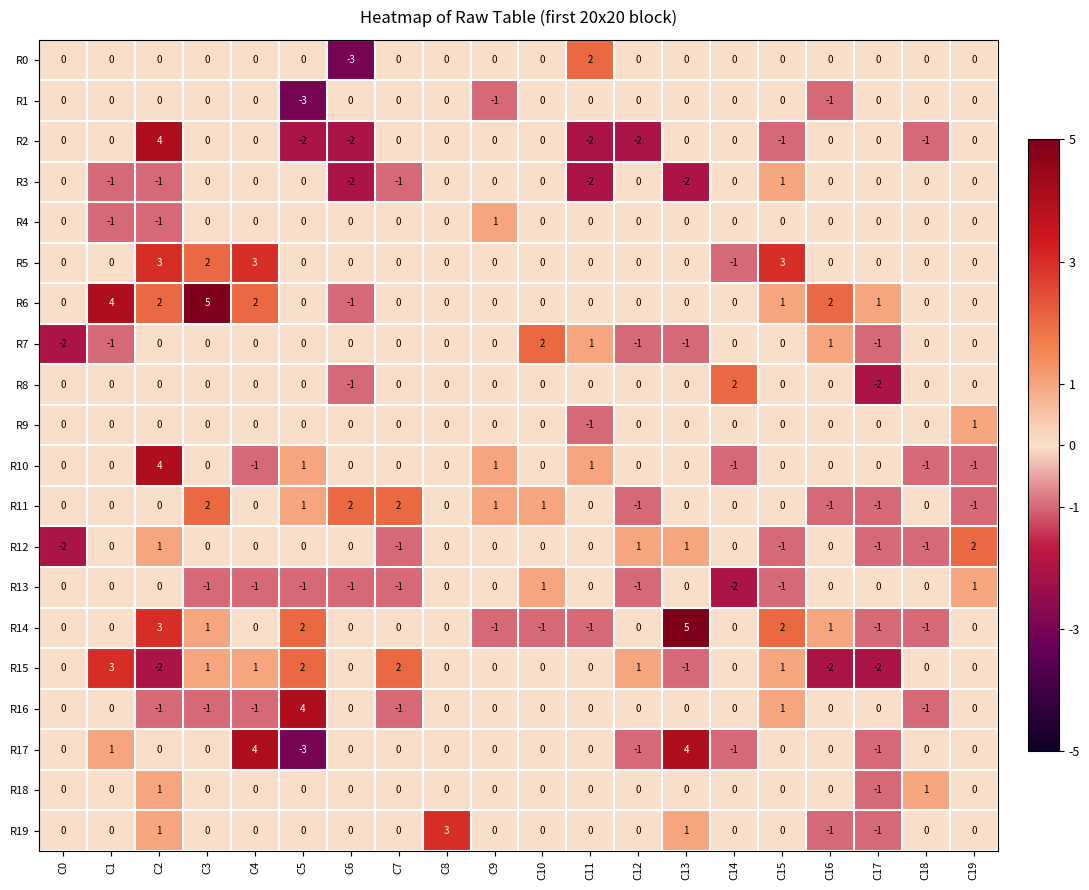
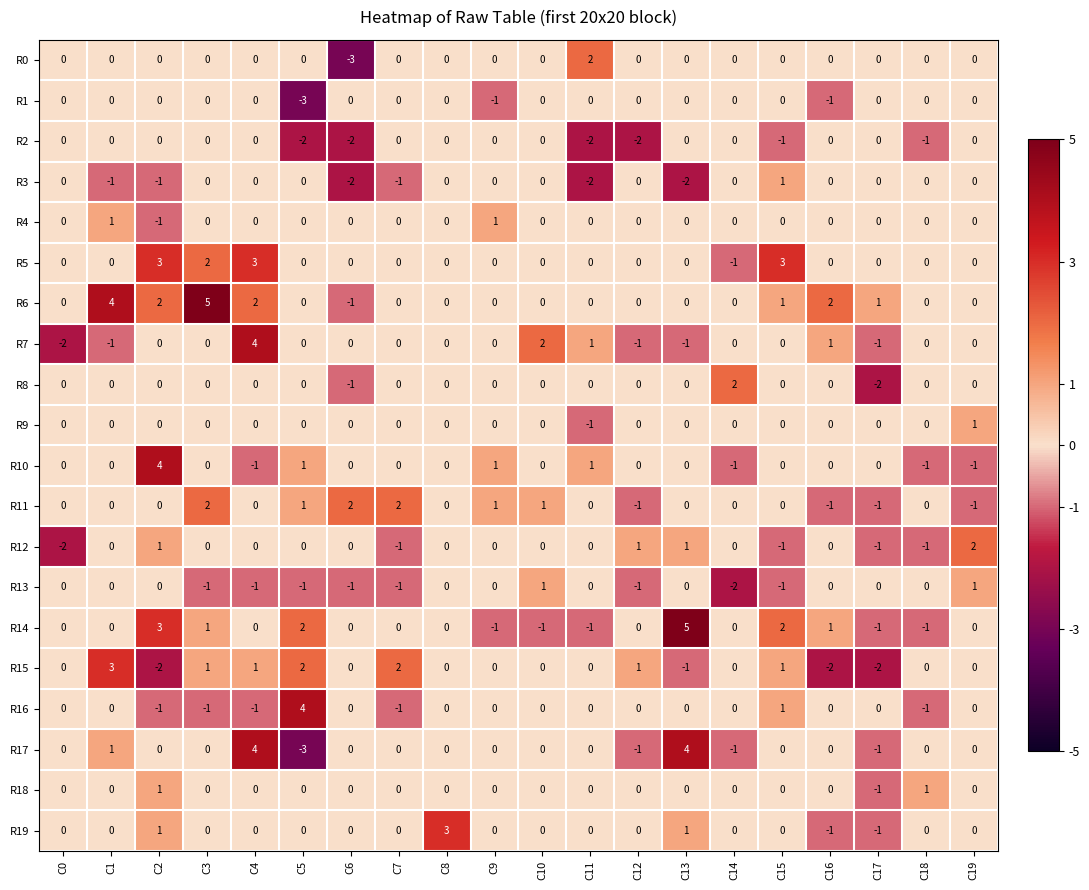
  {
    "R2": {
      "C0": 0,
      "C1": 0,
-     "C2": 4,
+     "C2": 0,
      "C3": 0,
      "C4": 0,
      "C5": -2,
      "C6": -2,
      "C7": 0,
      "C8": 0,
      "C9": 0,
      "C10": 0,
      "C11": -2,
      "C12": -2,
      "C13": 0,
      "C14": 0,
      "C15": -1,
      "C16": 0,
      "C17": 0,
      "C18": -1,
      "C19": 0
    },
    "R4": {
      "C0": 0,
-     "C1": -1,
+     "C1": 1,
      "C2": -1,
      "C3": 0,
      "C4": 0,
      "C5": 0,
      "C6": 0,
      "C7": 0,
      "C8": 0,
      "C9": 1,
      "C10": 0,
      "C11": 0,
      "C12": 0,
      "C13": 0,
      "C14": 0,
      "C15": 0,
      "C16": 0,
      "C17": 0,
      "C18": 0,
      "C19": 0
    },
    "R7": {
      "C0": -2,
      "C1": -1,
      "C2": 0,
      "C3": 0,
-     "C4": 0,
+     "C4": 4,
      "C5": 0,
      "C6": 0,
      "C7": 0,
      "C8": 0,
      "C9": 0,
      "C10": 2,
      "C11": 1,
      "C12": -1,
      "C13": -1,
      "C14": 0,
      "C15": 0,
      "C16": 1,
      "C17": -1,
      "C18": 0,
      "C19": 0
    }
  }
